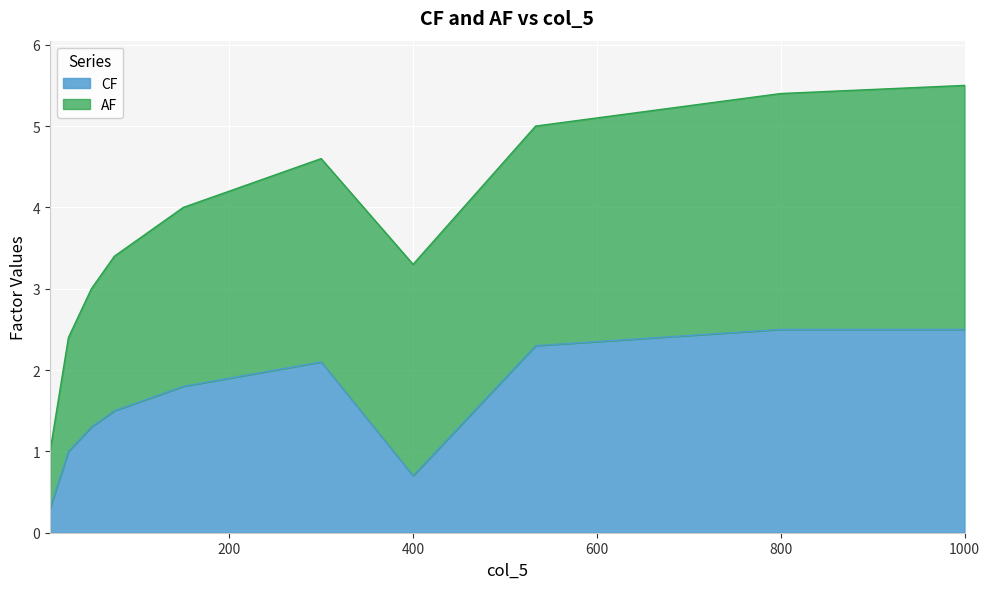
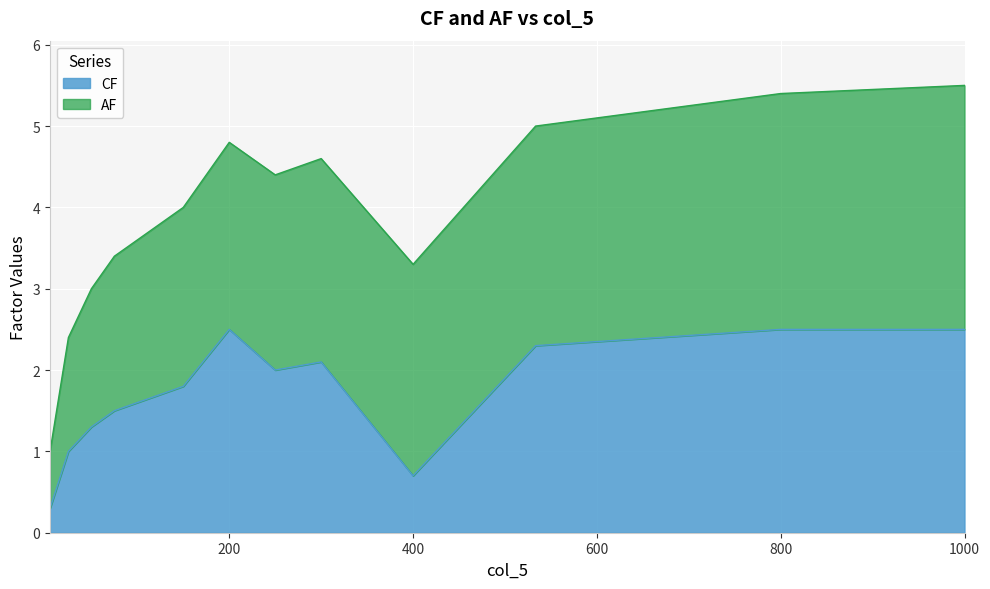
  {
    "CF": {
-     "200": 1.9,
+     "200": 2.5,
      "400": 0.7,
      "800": 2.5,
      "1000": 2.5
    },
    "AF": {
      "200": 2.3,
      "400": 2.6,
      "800": 2.9,
      "1000": 3.0
    }
  }
